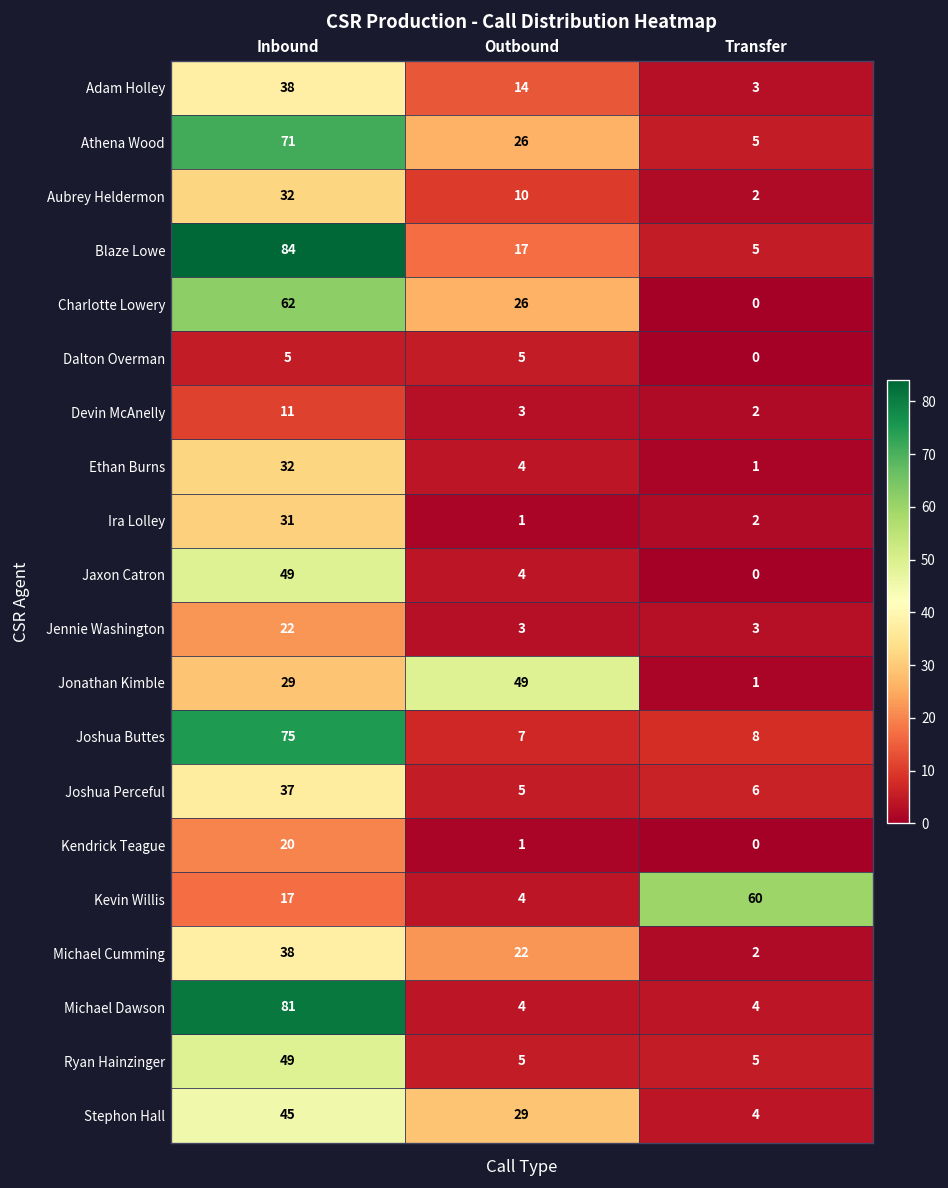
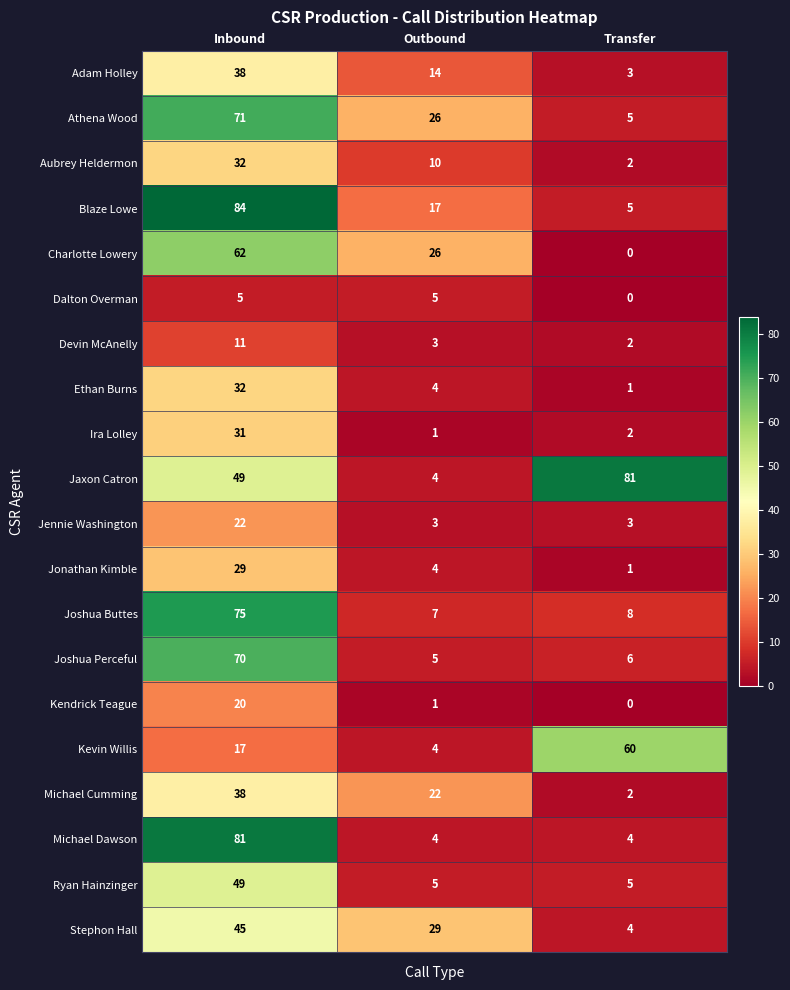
  {
    "Adam Holley": {
      "Inbound": 38,
      "Outbound": 14,
      "Transfer": 3
    },
    "Athena Wood": {
      "Inbound": 71,
      "Outbound": 26,
      "Transfer": 5
    },
    "Aubrey Heldermon": {
      "Inbound": 32,
      "Outbound": 10,
      "Transfer": 2
    },
    "Blaze Lowe": {
      "Inbound": 84,
      "Outbound": 17,
      "Transfer": 5
    },
    "Charlotte Lowery": {
      "Inbound": 62,
      "Outbound": 26,
      "Transfer": 0
    },
    "Dalton Overman": {
      "Inbound": 5,
      "Outbound": 5,
      "Transfer": 0
    },
    "Devin McAnelly": {
      "Inbound": 11,
      "Outbound": 3,
      "Transfer": 2
    },
    "Ethan Burns": {
      "Inbound": 32,
      "Outbound": 4,
      "Transfer": 1
    },
    "Ira Lolley": {
      "Inbound": 31,
      "Outbound": 1,
      "Transfer": 2
    },
    "Jaxon Catron": {
      "Inbound": 49,
      "Outbound": 4,
-     "Transfer": 0
+     "Transfer": 81
    },
    "Jennie Washington": {
      "Inbound": 22,
      "Outbound": 3,
      "Transfer": 3
    },
    "Jonathan Kimble": {
      "Inbound": 29,
-     "Outbound": 49,
+     "Outbound": 4,
      "Transfer": 1
    },
    "Joshua Buttes": {
      "Inbound": 75,
      "Outbound": 7,
      "Transfer": 8
    },
    "Joshua Perceful": {
-     "Inbound": 37,
+     "Inbound": 70,
      "Outbound": 5,
      "Transfer": 6
    },
    "Kendrick Teague": {
      "Inbound": 20,
      "Outbound": 1,
      "Transfer": 0
    },
    "Kevin Willis": {
      "Inbound": 17,
      "Outbound": 4,
      "Transfer": 60
    },
    "Michael Cumming": {
      "Inbound": 38,
      "Outbound": 22,
      "Transfer": 2
    },
    "Michael Dawson": {
      "Inbound": 81,
      "Outbound": 4,
      "Transfer": 4
    },
    "Ryan Hainzinger": {
      "Inbound": 49,
      "Outbound": 5,
      "Transfer": 5
    },
    "Stephon Hall": {
      "Inbound": 45,
      "Outbound": 29,
      "Transfer": 4
    }
  }
